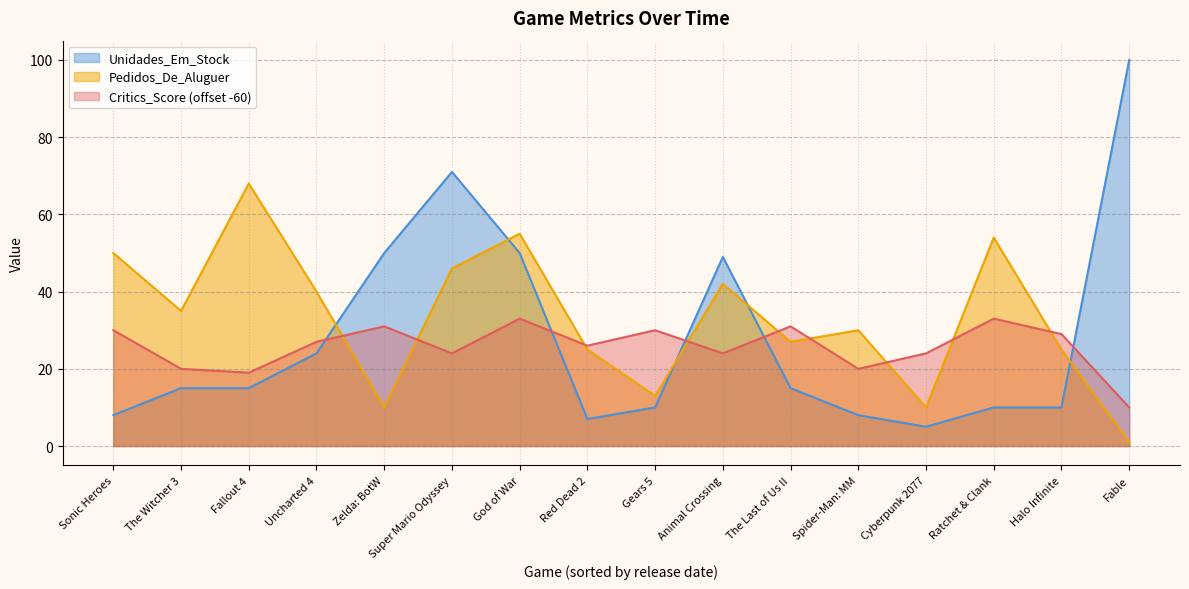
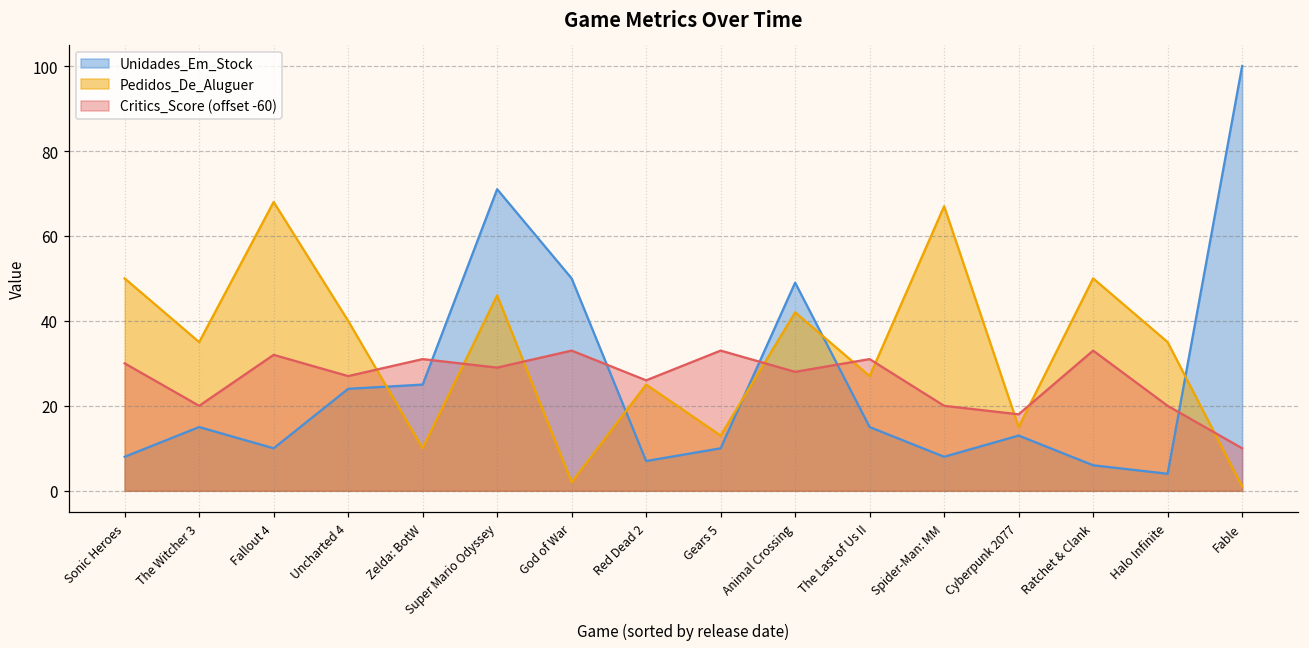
  {
    "Unidades_Em_Stock": {
      "Sonic Heroes": 8,
      "The Witcher 3": 15,
-     "Fallout 4": 15,
+     "Fallout 4": 10,
      "Uncharted 4": 24,
-     "Zelda: BotW": 50,
+     "Zelda: BotW": 25,
      "Super Mario Odyssey": 71,
      "God of War": 50,
      "Red Dead 2": 7,
      "Gears 5": 10,
      "Animal Crossing": 49,
      "The Last of Us II": 15,
      "Spider-Man: MM": 8,
-     "Cyberpunk 2077": 5,
-     "Ratchet & Clank": 10,
-     "Halo Infinite": 10,
+     "Cyberpunk 2077": 13,
+     "Ratchet & Clank": 6,
+     "Halo Infinite": 4,
      "Fable": 100
    },
    "Pedidos_De_Aluguer": {
      "Sonic Heroes": 50,
      "The Witcher 3": 35,
      "Fallout 4": 68,
      "Uncharted 4": 40,
      "Zelda: BotW": 10,
      "Super Mario Odyssey": 46,
-     "God of War": 55,
+     "God of War": 2,
      "Red Dead 2": 25,
      "Gears 5": 13,
      "Animal Crossing": 42,
      "The Last of Us II": 27,
-     "Spider-Man: MM": 30,
-     "Cyberpunk 2077": 10,
-     "Ratchet & Clank": 54,
-     "Halo Infinite": 25,
+     "Spider-Man: MM": 67,
+     "Cyberpunk 2077": 15,
+     "Ratchet & Clank": 50,
+     "Halo Infinite": 35,
      "Fable": 1
    },
    "Critics_Score (offset -60)": {
      "Sonic Heroes": 30,
      "The Witcher 3": 20,
-     "Fallout 4": 19,
+     "Fallout 4": 32,
      "Uncharted 4": 27,
      "Zelda: BotW": 31,
-     "Super Mario Odyssey": 24,
+     "Super Mario Odyssey": 29,
      "God of War": 33,
      "Red Dead 2": 26,
-     "Gears 5": 30,
-     "Animal Crossing": 24,
+     "Gears 5": 33,
+     "Animal Crossing": 28,
      "The Last of Us II": 31,
      "Spider-Man: MM": 20,
-     "Cyberpunk 2077": 24,
+     "Cyberpunk 2077": 18,
      "Ratchet & Clank": 33,
-     "Halo Infinite": 29,
+     "Halo Infinite": 20,
      "Fable": 10
    }
  }
